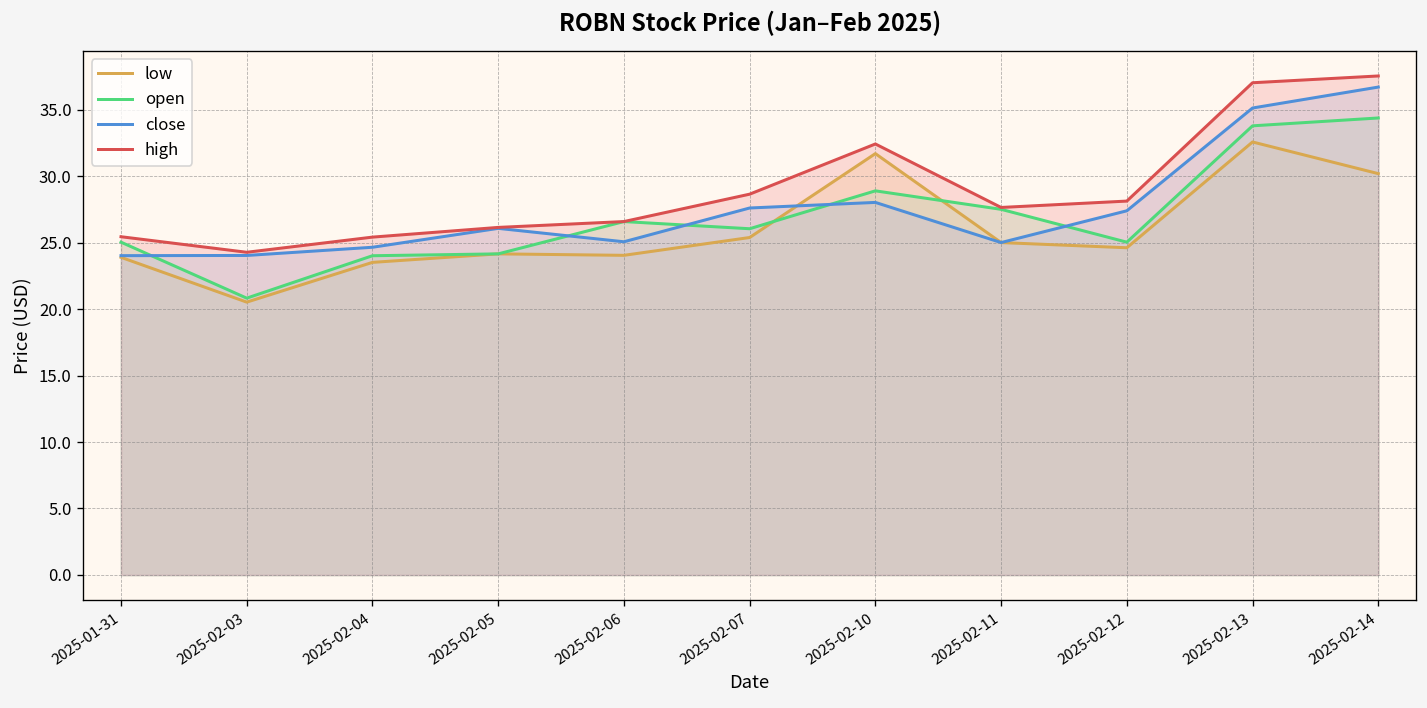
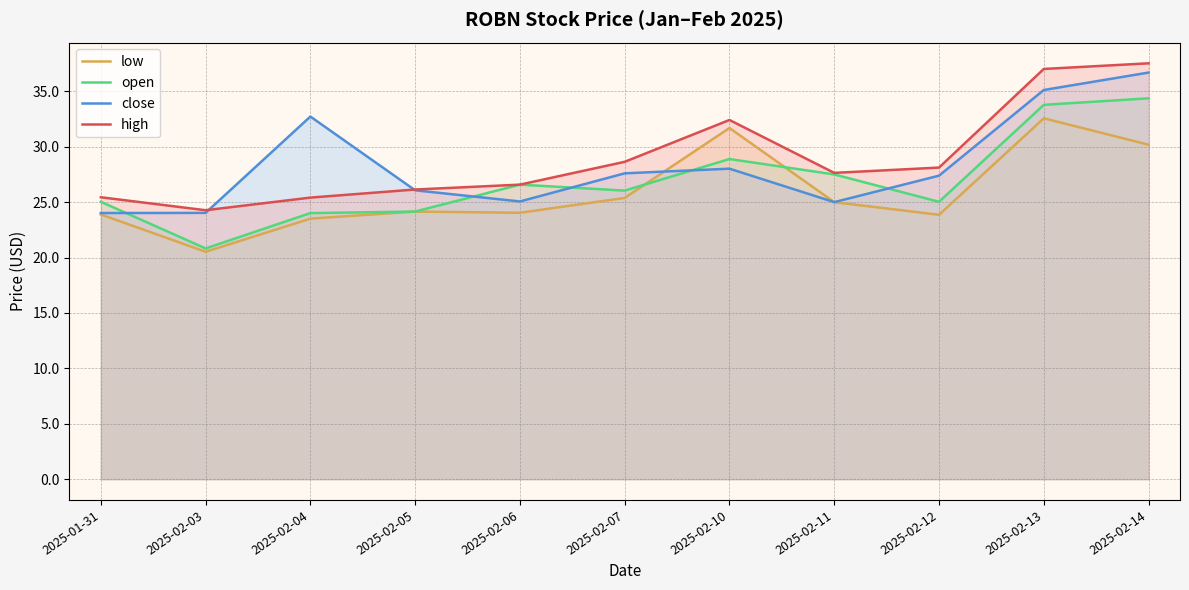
  {
    "low": {
      "2025-02-03": 20.5,
      "2025-02-04": 23.5,
      "2025-02-06": 24.0,
      "2025-02-07": 25.4,
      "2025-02-10": 31.7,
-     "2025-02-12": 24.6,
+     "2025-02-12": 23.9,
      "2025-02-13": 32.6,
      "2025-02-14": 30.2
    },
    "open": {
      "2025-01-31": 25.0,
      "2025-02-03": 20.8,
      "2025-02-04": 24.0,
      "2025-02-07": 26.0,
      "2025-02-10": 28.9,
      "2025-02-12": 25.0,
      "2025-02-13": 33.8,
      "2025-02-14": 34.4
    },
    "close": {
      "2025-02-03": 24.0,
-     "2025-02-04": 24.6,
+     "2025-02-04": 32.7,
      "2025-02-06": 25.1,
      "2025-02-07": 27.6,
      "2025-02-10": 28.0,
      "2025-02-12": 27.4,
      "2025-02-13": 35.1,
      "2025-02-14": 36.7
    },
    "high": {
      "2025-01-31": 25.4,
      "2025-02-03": 24.3,
      "2025-02-04": 25.4,
      "2025-02-07": 28.6,
      "2025-02-10": 32.4,
      "2025-02-12": 28.1,
      "2025-02-13": 37.0,
      "2025-02-14": 37.5
    }
  }
